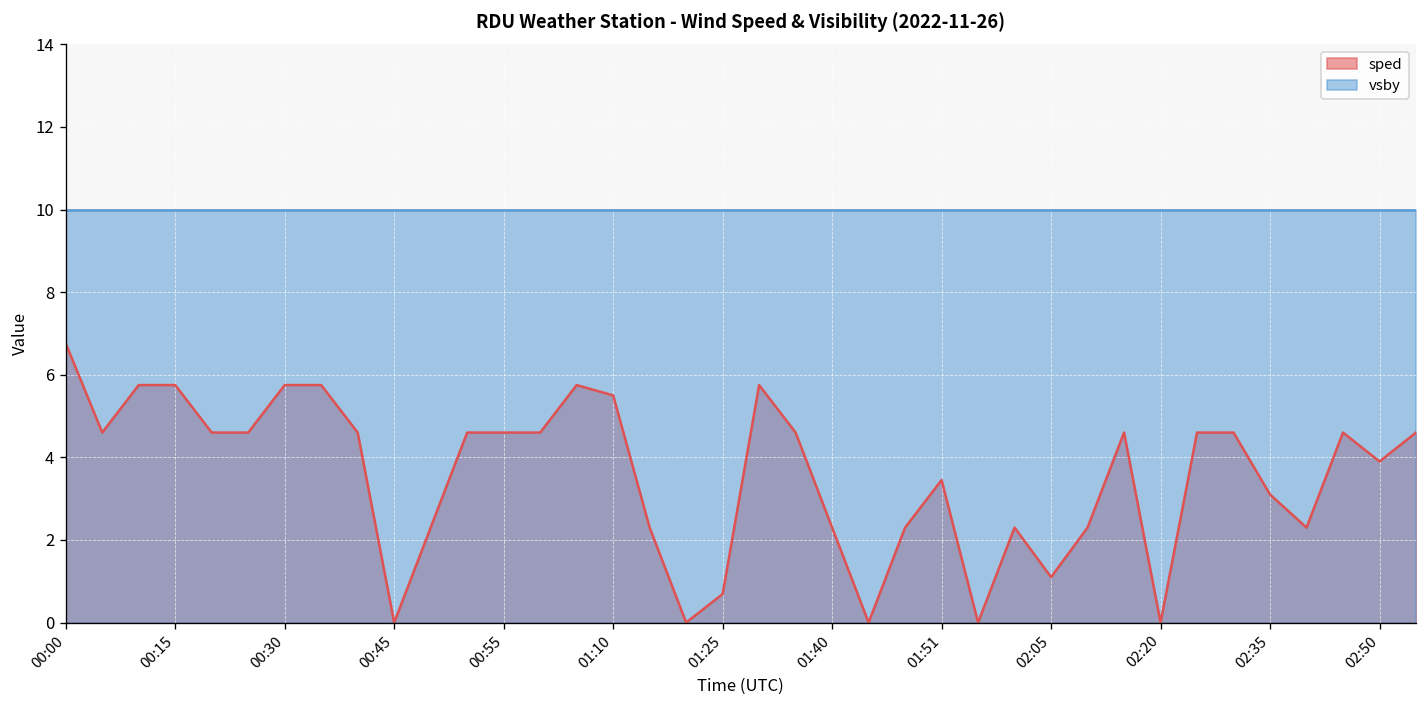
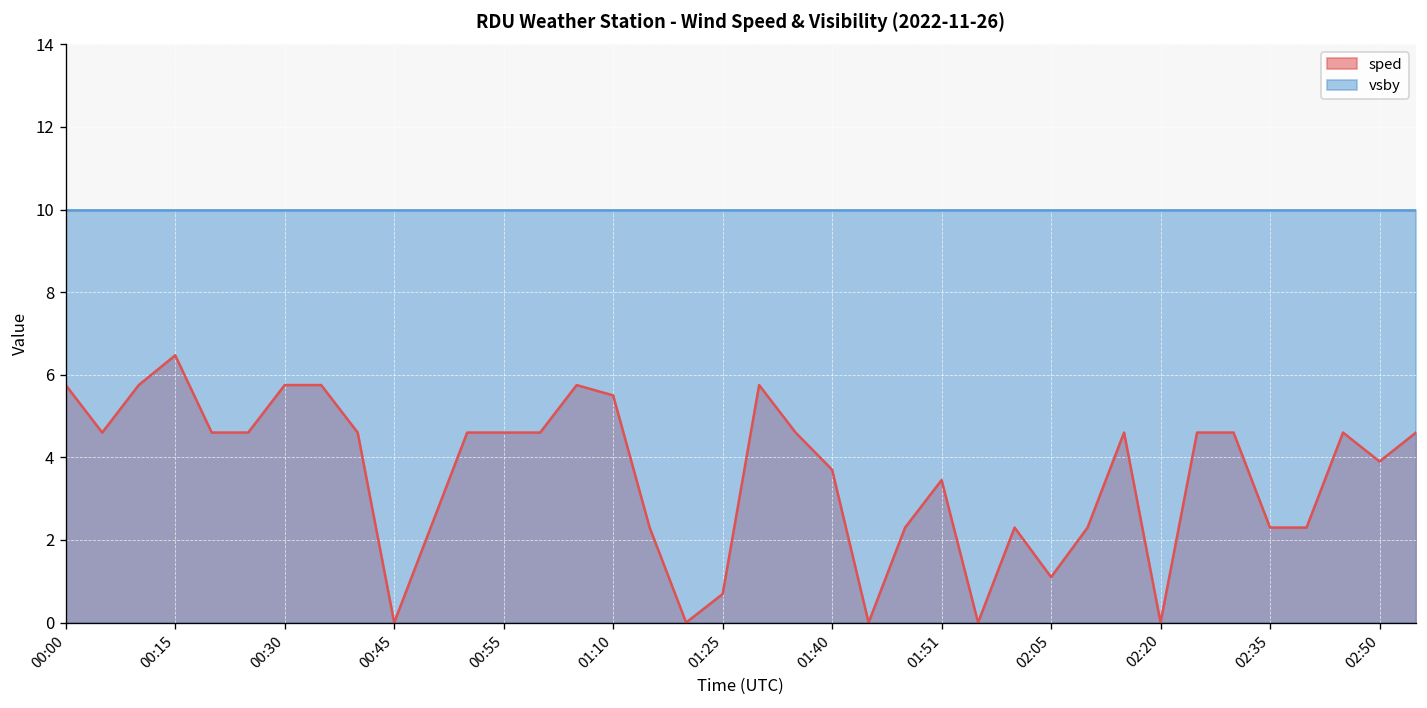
  {
    "sped": {
-     "00:00": 6.8,
-     "00:15": 5.8,
+     "00:00": 5.8,
+     "00:15": 6.5,
      "00:30": 5.8,
      "00:45": 0.0,
      "00:55": 4.6,
      "01:10": 5.5,
      "01:25": 0.7,
-     "01:40": 2.3,
+     "01:40": 3.7,
      "01:51": 3.5,
      "02:05": 1.1,
      "02:20": 0.0,
-     "02:35": 3.1,
+     "02:35": 2.3,
      "02:50": 3.9
    },
    "vsby": {
      "00:00": 10.0,
      "00:15": 10.0,
      "00:30": 10.0,
      "00:45": 10.0,
      "00:55": 10.0,
      "01:10": 10.0,
      "01:25": 10.0,
      "01:40": 10.0,
      "01:51": 10.0,
      "02:05": 10.0,
      "02:20": 10.0,
      "02:35": 10.0,
      "02:50": 10.0
    }
  }
